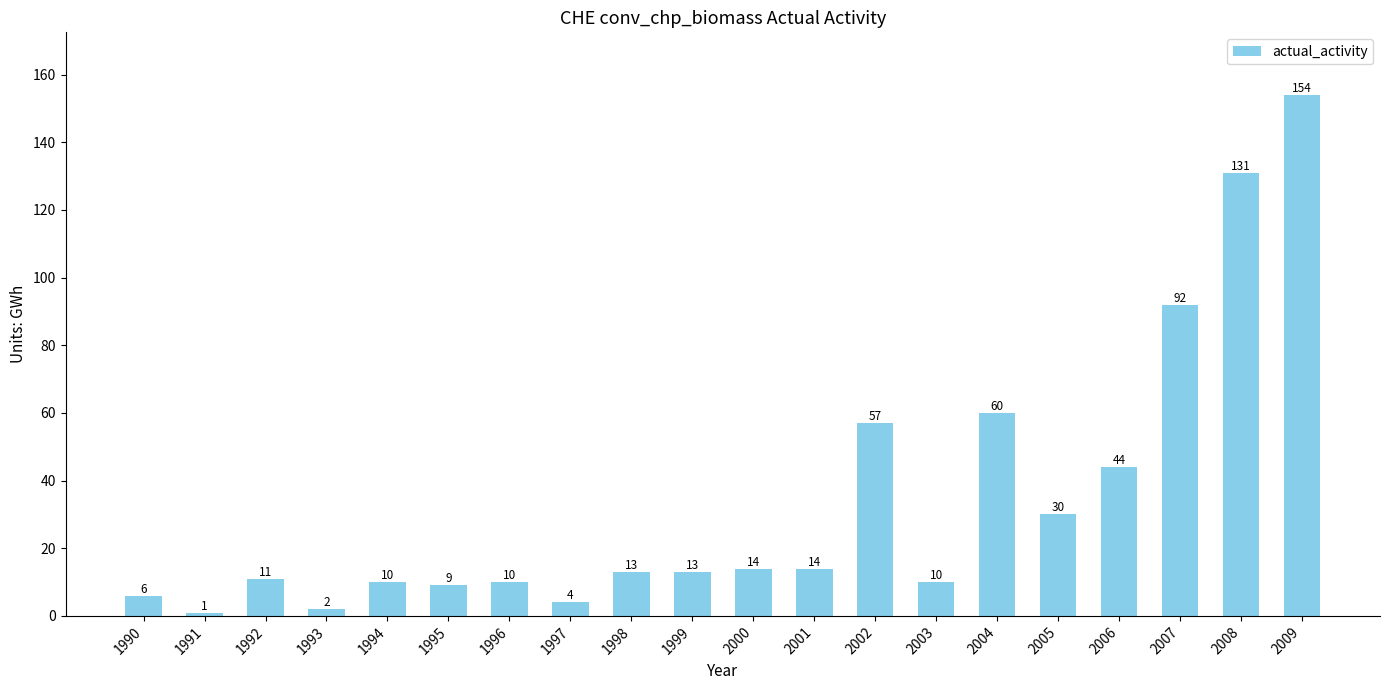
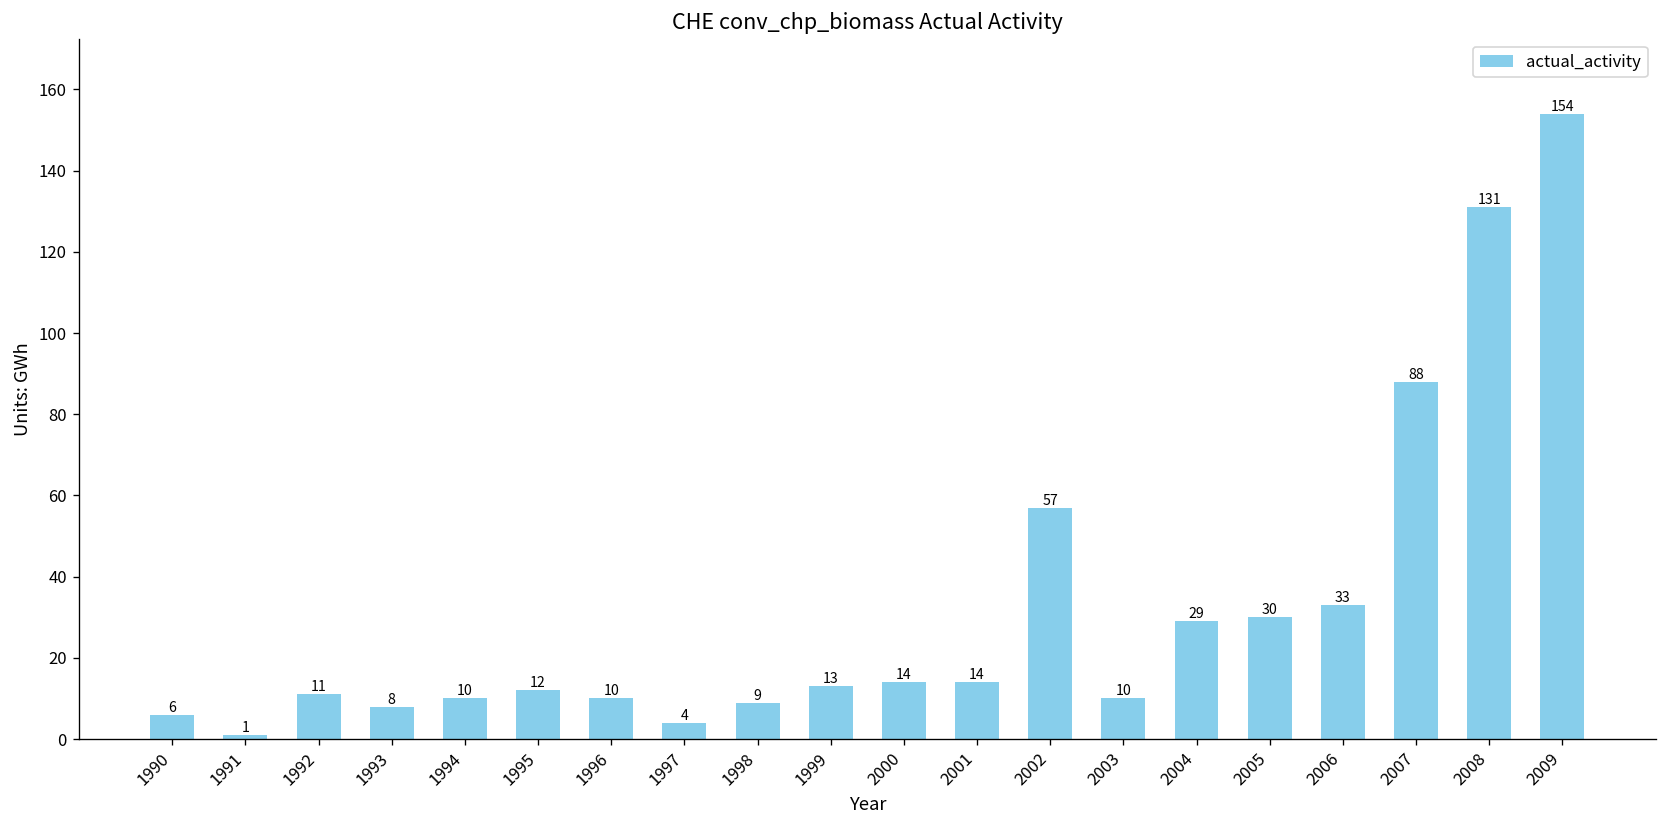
  {
    "1990": 6,
    "1991": 1,
    "1992": 11,
-   "1993": 2,
+   "1993": 8,
    "1994": 10,
-   "1995": 9,
+   "1995": 12,
    "1996": 10,
    "1997": 4,
-   "1998": 13,
+   "1998": 9,
    "1999": 13,
    "2000": 14,
    "2001": 14,
    "2002": 57,
    "2003": 10,
-   "2004": 60,
+   "2004": 29,
    "2005": 30,
-   "2006": 44,
-   "2007": 92,
+   "2006": 33,
+   "2007": 88,
    "2008": 131,
    "2009": 154
  }
